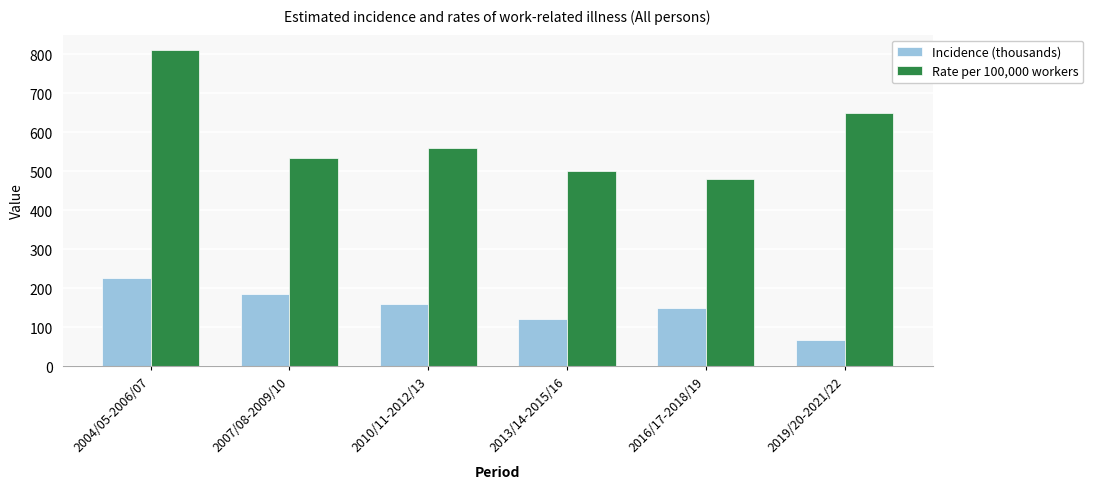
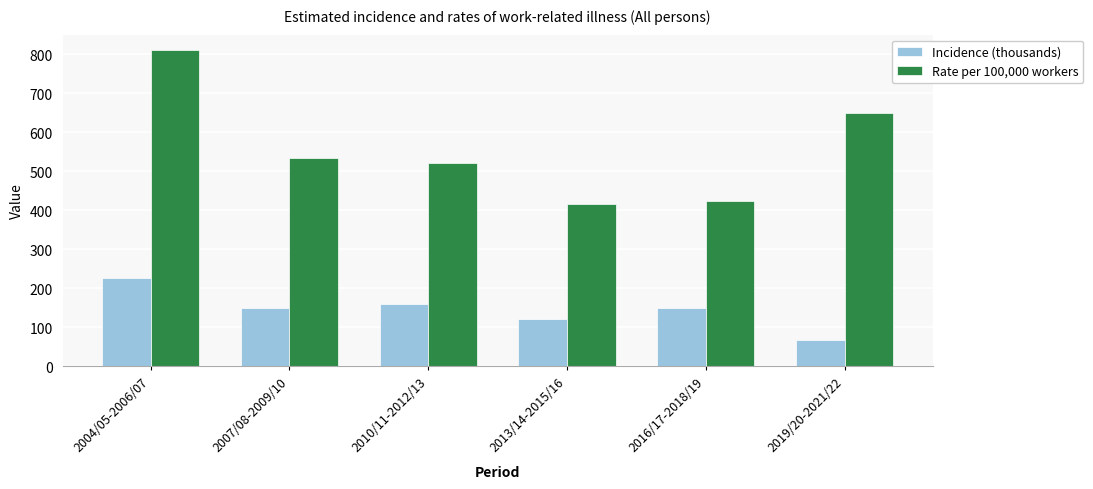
  {
    "Incidence (thousands)": {
      "2004/05-2006/07": 230,
-     "2007/08-2009/10": 190,
+     "2007/08-2009/10": 150,
      "2010/11-2012/13": 160,
      "2013/14-2015/16": 120,
      "2016/17-2018/19": 150,
      "2019/20-2021/22": 70
    },
    "Rate per 100,000 workers": {
      "2004/05-2006/07": 810,
      "2007/08-2009/10": 530,
-     "2010/11-2012/13": 560,
-     "2013/14-2015/16": 500,
-     "2016/17-2018/19": 480,
+     "2010/11-2012/13": 520,
+     "2013/14-2015/16": 420,
+     "2016/17-2018/19": 420,
      "2019/20-2021/22": 650
    }
  }
